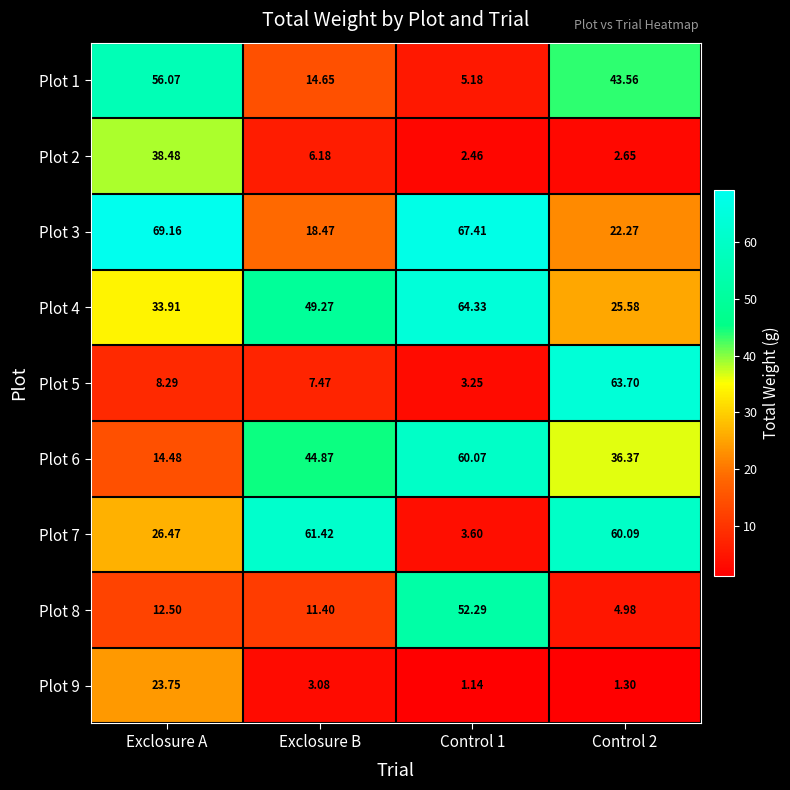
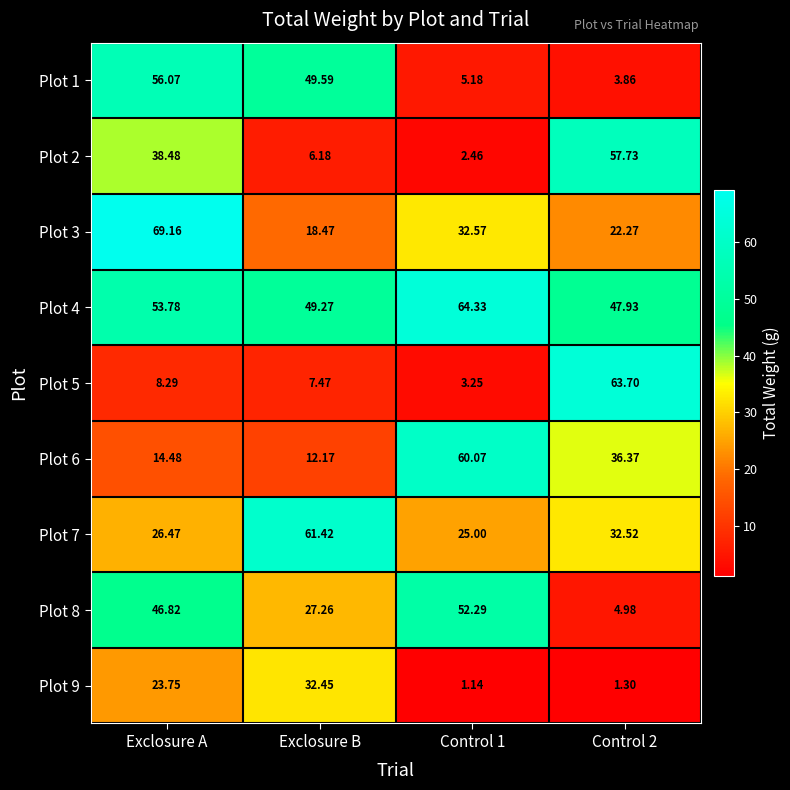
  {
    "Plot 1": {
      "Exclosure A": 56.07,
-     "Exclosure B": 14.65,
+     "Exclosure B": 49.59,
      "Control 1": 5.18,
-     "Control 2": 43.56
+     "Control 2": 3.86
    },
    "Plot 2": {
      "Exclosure A": 38.48,
      "Exclosure B": 6.18,
      "Control 1": 2.46,
-     "Control 2": 2.65
+     "Control 2": 57.73
    },
    "Plot 3": {
      "Exclosure A": 69.16,
      "Exclosure B": 18.47,
-     "Control 1": 67.41,
+     "Control 1": 32.57,
      "Control 2": 22.27
    },
    "Plot 4": {
-     "Exclosure A": 33.91,
+     "Exclosure A": 53.78,
      "Exclosure B": 49.27,
      "Control 1": 64.33,
-     "Control 2": 25.58
+     "Control 2": 47.93
    },
    "Plot 5": {
      "Exclosure A": 8.29,
      "Exclosure B": 7.47,
      "Control 1": 3.25,
      "Control 2": 63.70
    },
    "Plot 6": {
      "Exclosure A": 14.48,
-     "Exclosure B": 44.87,
+     "Exclosure B": 12.17,
      "Control 1": 60.07,
      "Control 2": 36.37
    },
    "Plot 7": {
      "Exclosure A": 26.47,
      "Exclosure B": 61.42,
-     "Control 1": 3.60,
-     "Control 2": 60.09
+     "Control 1": 25.00,
+     "Control 2": 32.52
    },
    "Plot 8": {
-     "Exclosure A": 12.50,
-     "Exclosure B": 11.40,
+     "Exclosure A": 46.82,
+     "Exclosure B": 27.26,
      "Control 1": 52.29,
      "Control 2": 4.98
    },
    "Plot 9": {
      "Exclosure A": 23.75,
-     "Exclosure B": 3.08,
+     "Exclosure B": 32.45,
      "Control 1": 1.14,
      "Control 2": 1.30
    }
  }
